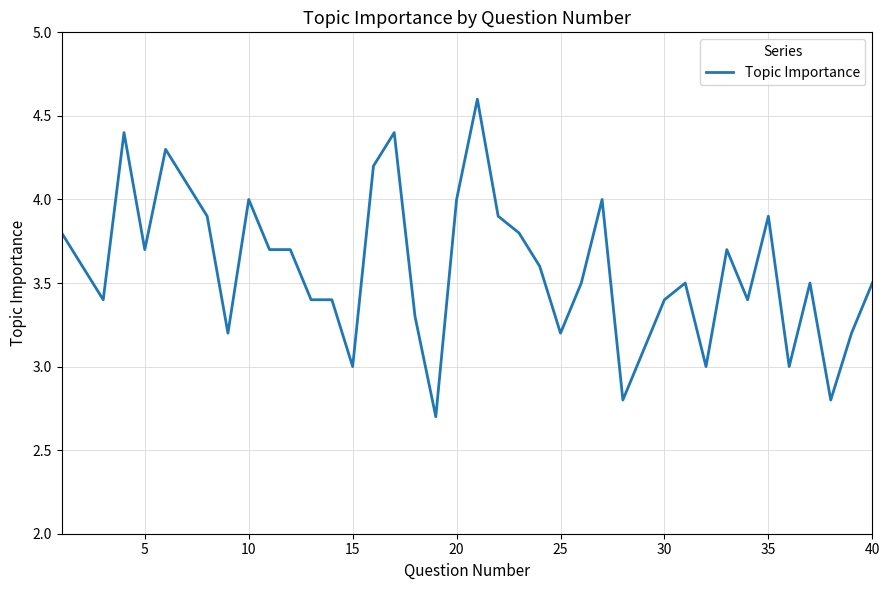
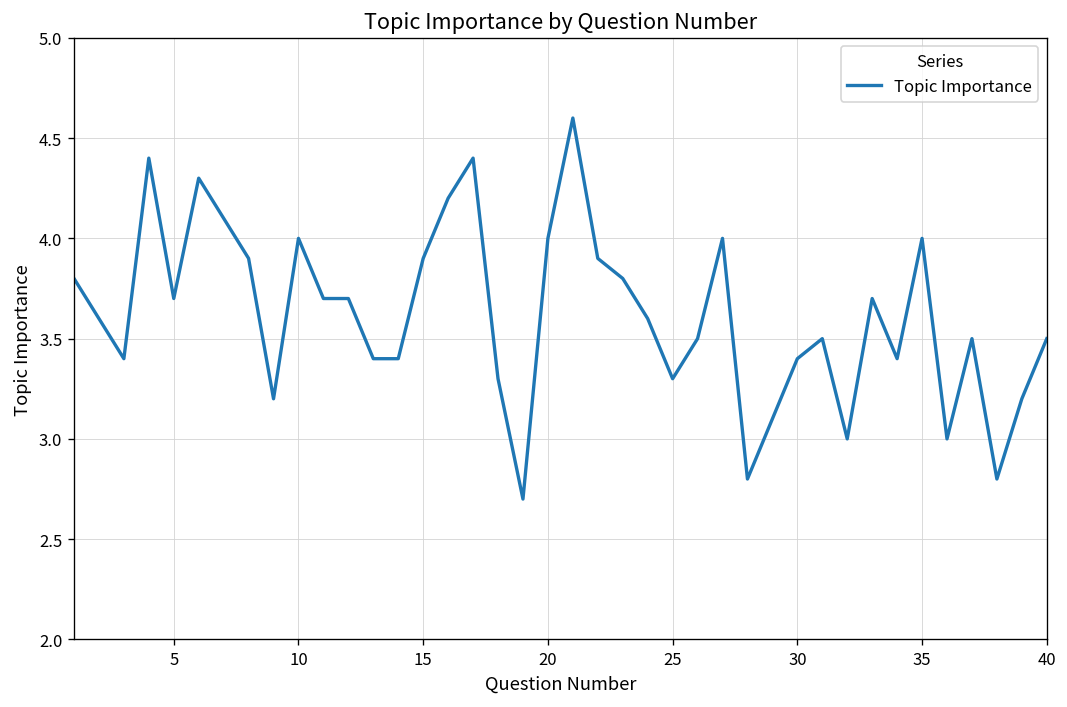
  {
    "5": 3.7,
    "10": 4.0,
-   "15": 3.0,
+   "15": 3.9,
    "20": 4.0,
-   "25": 3.2,
+   "25": 3.3,
    "30": 3.4,
-   "35": 3.9,
+   "35": 4.0,
    "40": 3.5
  }
